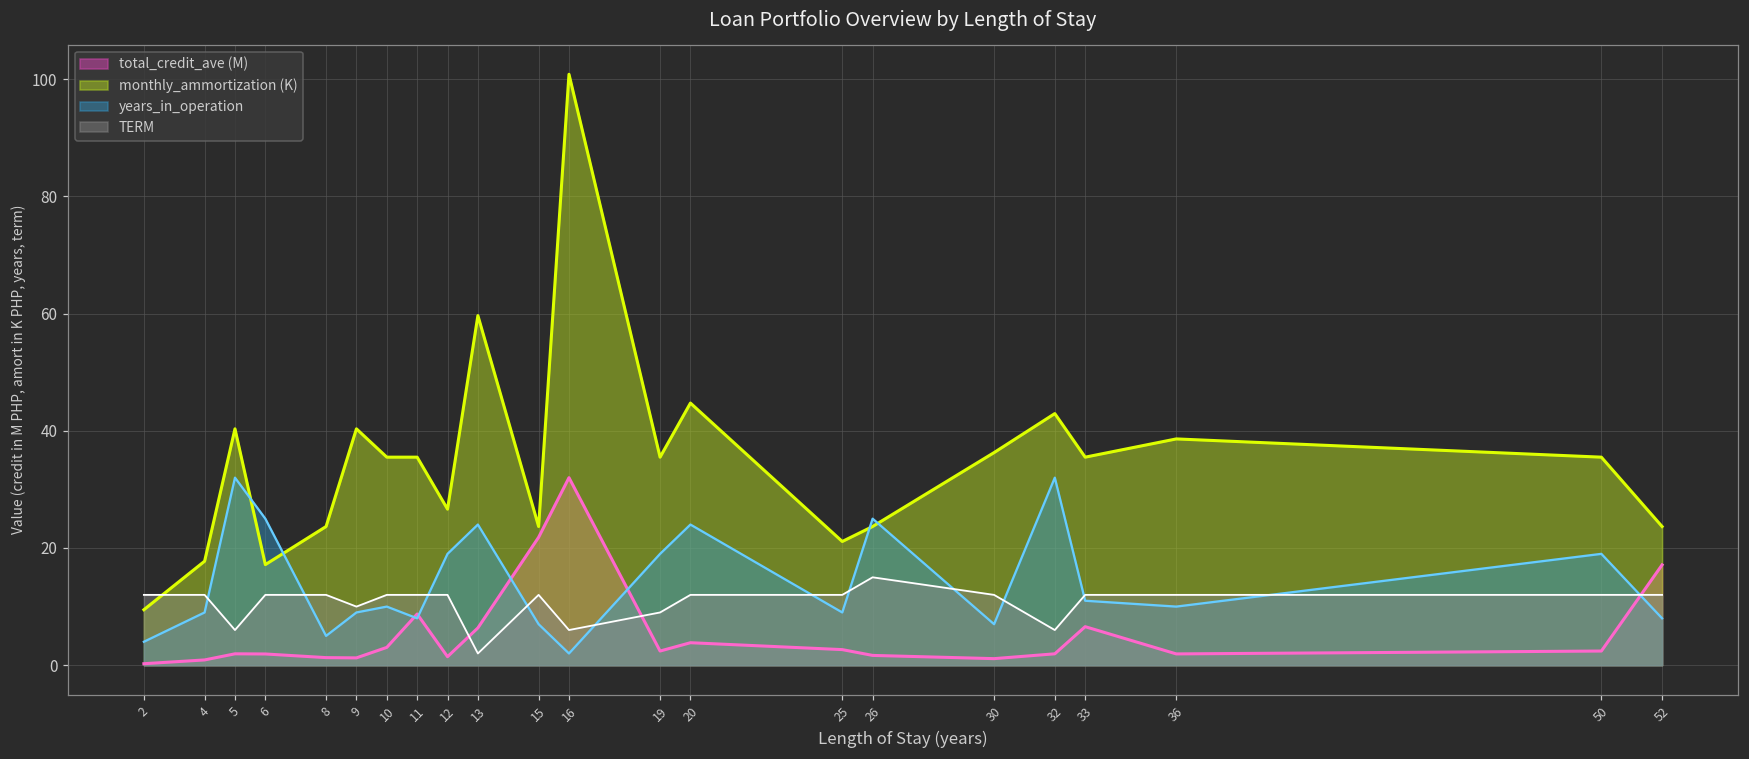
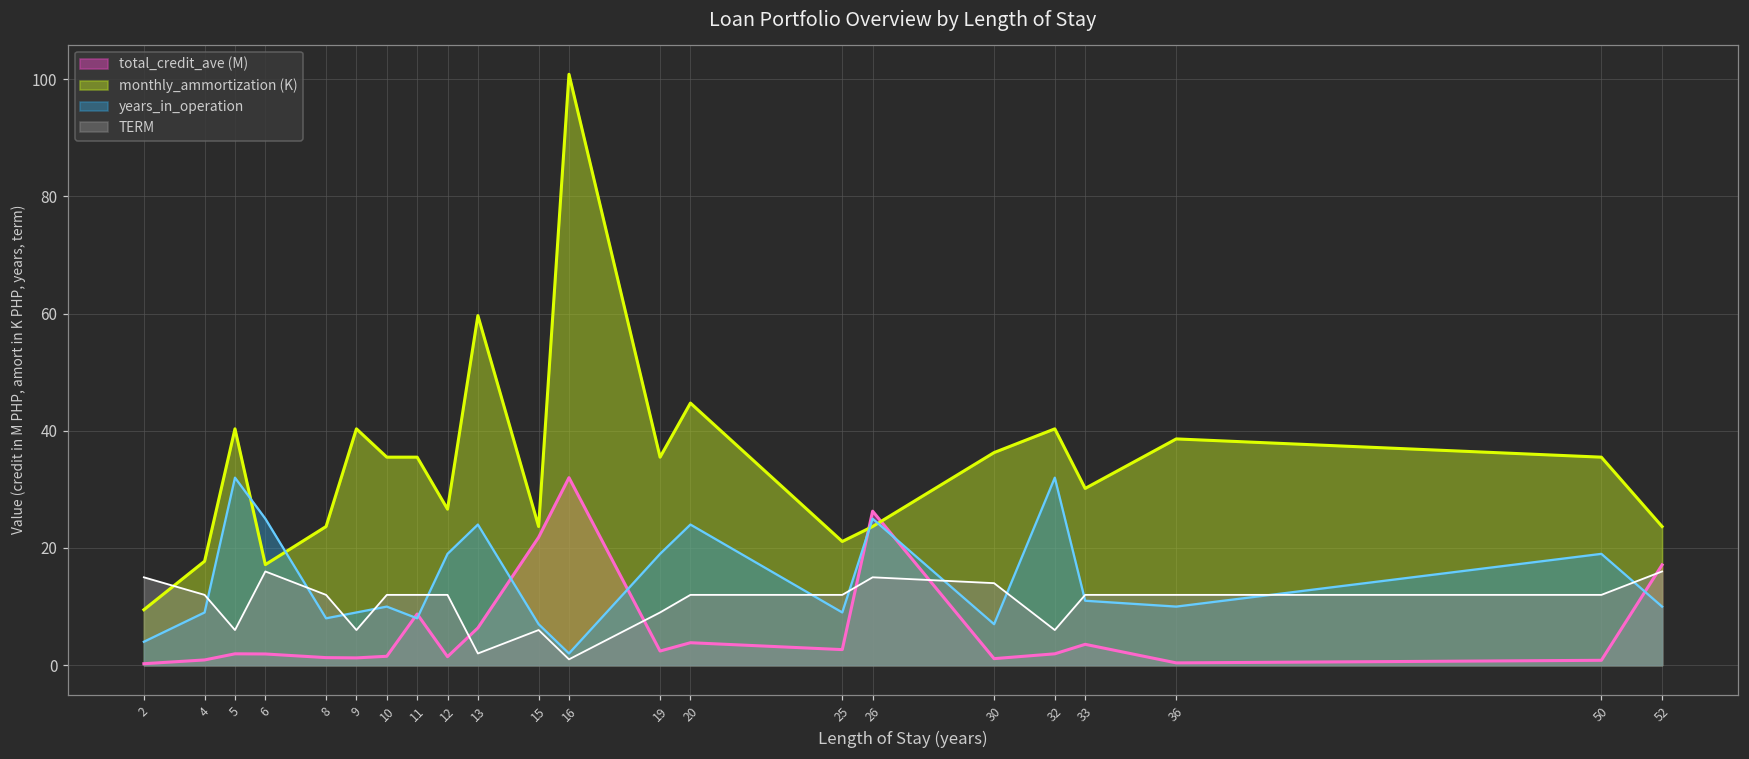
  {
    "total_credit_ave (M)": {
      "2": 0,
      "4": 1,
      "5": 2,
      "6": 2,
      "8": 1,
      "9": 1,
-     "10": 3,
+     "10": 2,
      "11": 9,
      "12": 1,
      "13": 6,
      "15": 22,
      "16": 32,
      "19": 2,
      "20": 4,
      "25": 3,
-     "26": 2,
+     "26": 26,
      "30": 1,
      "32": 2,
-     "33": 7,
-     "36": 2,
-     "50": 2,
+     "33": 4,
+     "36": 0,
+     "50": 1,
      "52": 17
    },
    "monthly_ammortization (K)": {
      "2": 9,
      "4": 18,
      "5": 40,
      "6": 17,
      "8": 24,
      "9": 40,
      "10": 36,
      "11": 36,
      "12": 27,
      "13": 60,
      "15": 24,
      "16": 101,
      "19": 36,
      "20": 45,
      "25": 21,
      "26": 24,
      "30": 36,
-     "32": 43,
-     "33": 36,
+     "32": 40,
+     "33": 30,
      "36": 39,
      "50": 36,
      "52": 24
    },
    "years_in_operation": {
      "2": 4,
      "4": 9,
      "5": 32,
      "6": 25,
-     "8": 5,
+     "8": 8,
      "9": 9,
      "10": 10,
      "11": 8,
      "12": 19,
      "13": 24,
      "15": 7,
      "16": 2,
      "19": 19,
      "20": 24,
      "25": 9,
      "26": 25,
      "30": 7,
      "32": 32,
      "33": 11,
      "36": 10,
      "50": 19,
-     "52": 8
+     "52": 10
    },
    "TERM": {
-     "2": 12,
+     "2": 15,
      "4": 12,
      "5": 6,
-     "6": 12,
+     "6": 16,
      "8": 12,
-     "9": 10,
+     "9": 6,
      "10": 12,
      "11": 12,
      "12": 12,
      "13": 2,
-     "15": 12,
-     "16": 6,
+     "15": 6,
+     "16": 1,
      "19": 9,
      "20": 12,
      "25": 12,
      "26": 15,
-     "30": 12,
+     "30": 14,
      "32": 6,
      "33": 12,
      "36": 12,
      "50": 12,
-     "52": 12
+     "52": 16
    }
  }
